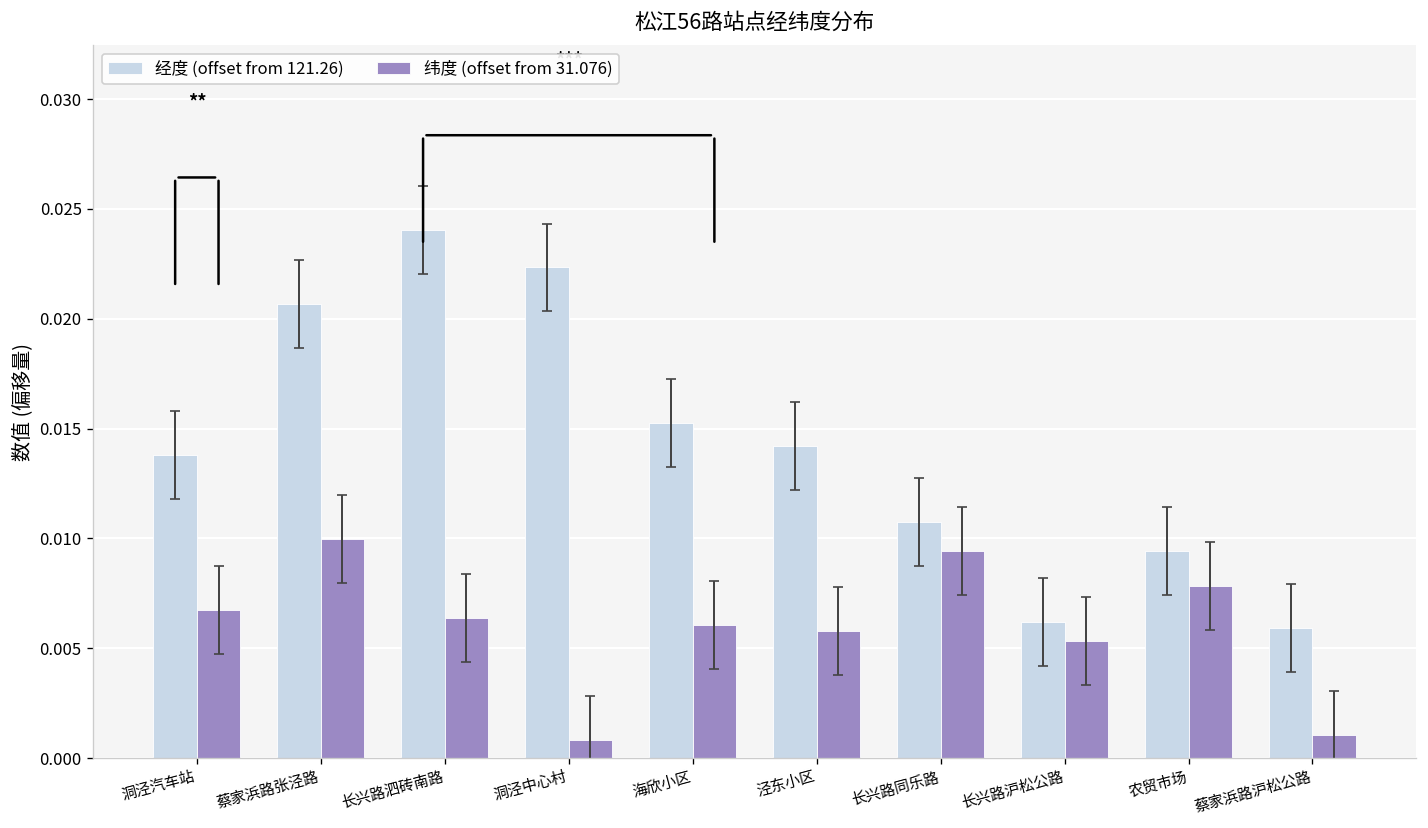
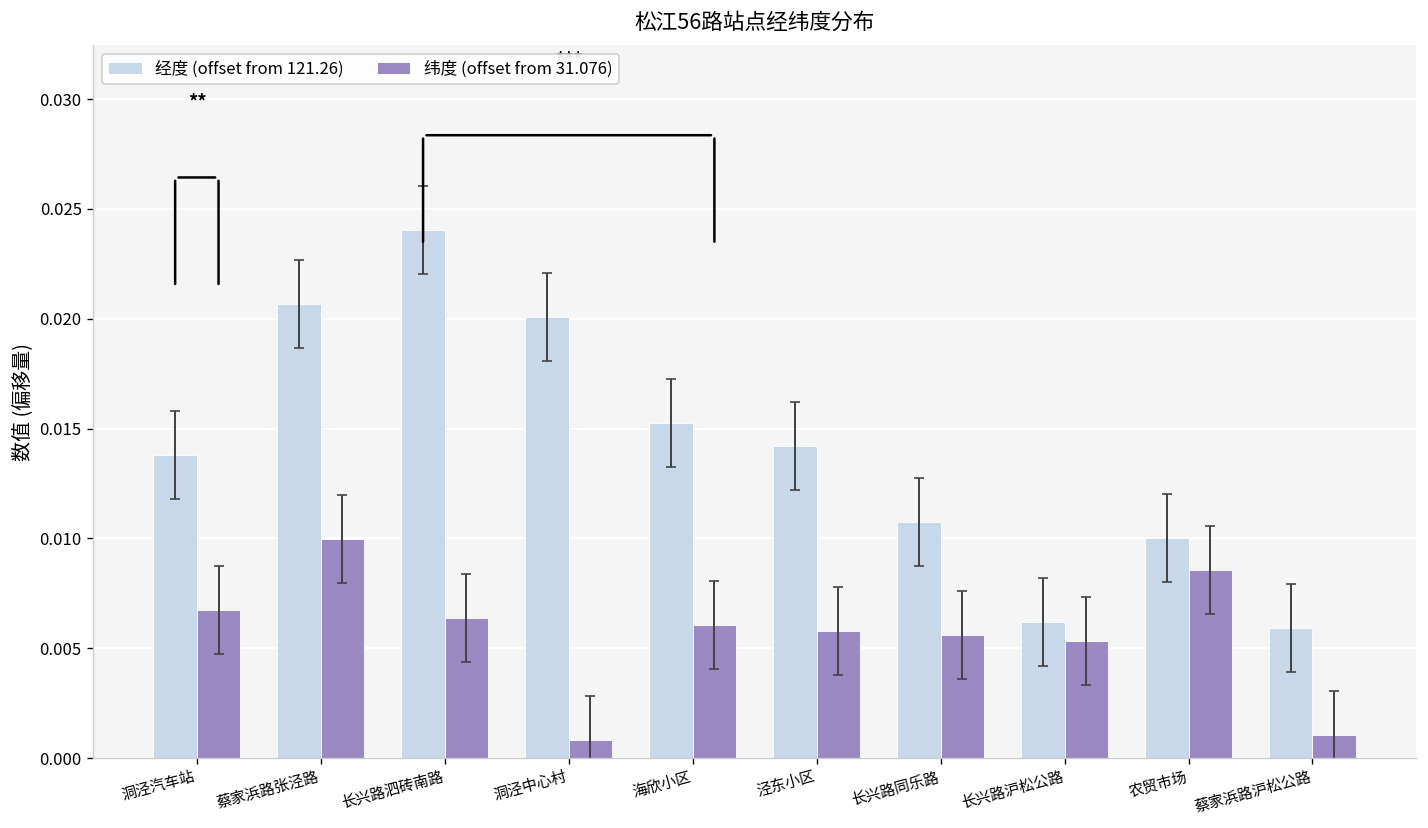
  {
    "经度 (offset from 121.26)": {
      "洞泾汽车站": 0.0138,
      "蔡家浜路张泾路": 0.0207,
      "长兴路泗砖南路": 0.0240,
-     "洞泾中心村": 0.0223,
+     "洞泾中心村": 0.0201,
      "海欣小区": 0.0152,
      "泾东小区": 0.0142,
      "长兴路同乐路": 0.0108,
      "长兴路沪松公路": 0.0062,
-     "农贸市场": 0.0094,
+     "农贸市场": 0.0100,
      "蔡家浜路沪松公路": 0.0059
    },
    "纬度 (offset from 31.076)": {
      "洞泾汽车站": 0.0067,
      "蔡家浜路张泾路": 0.0100,
      "长兴路泗砖南路": 0.0064,
      "洞泾中心村": 0.0008,
      "海欣小区": 0.0061,
      "泾东小区": 0.0058,
-     "长兴路同乐路": 0.0094,
+     "长兴路同乐路": 0.0056,
      "长兴路沪松公路": 0.0053,
-     "农贸市场": 0.0078,
+     "农贸市场": 0.0086,
      "蔡家浜路沪松公路": 0.0011
    }
  }
